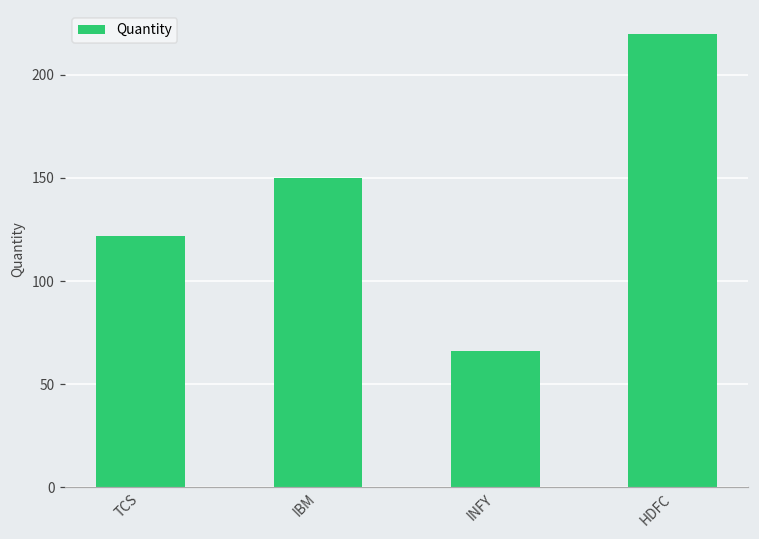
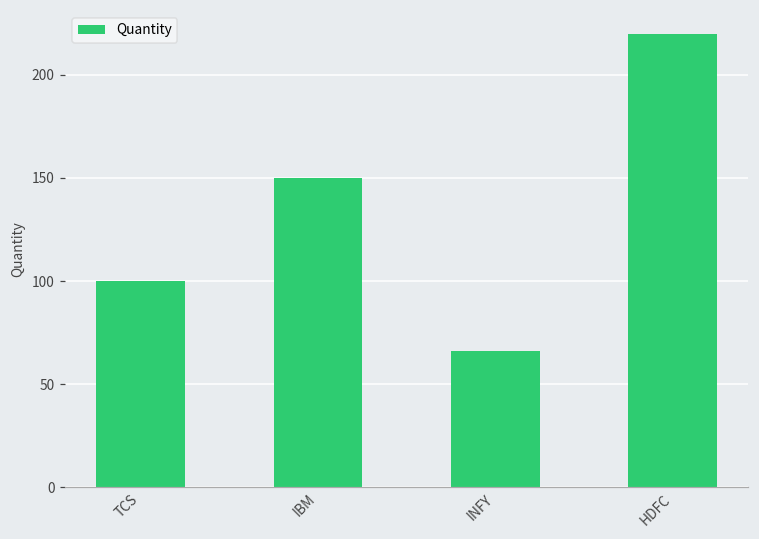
  {
-   "TCS": 122,
+   "TCS": 100,
    "IBM": 150,
    "INFY": 66,
    "HDFC": 220
  }
